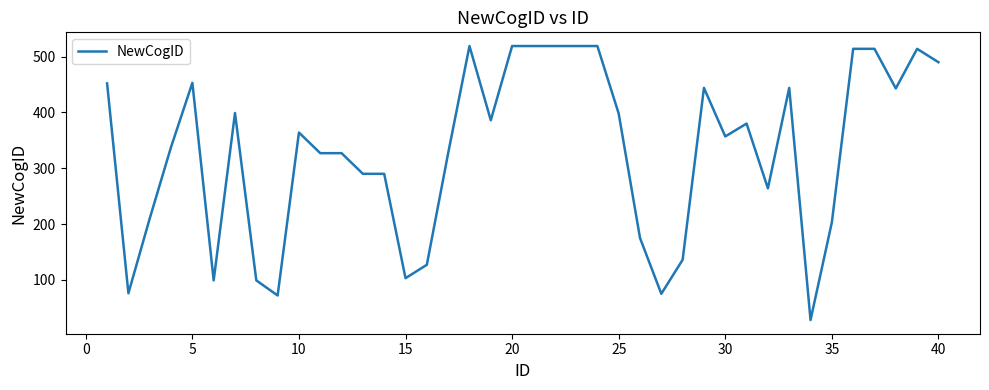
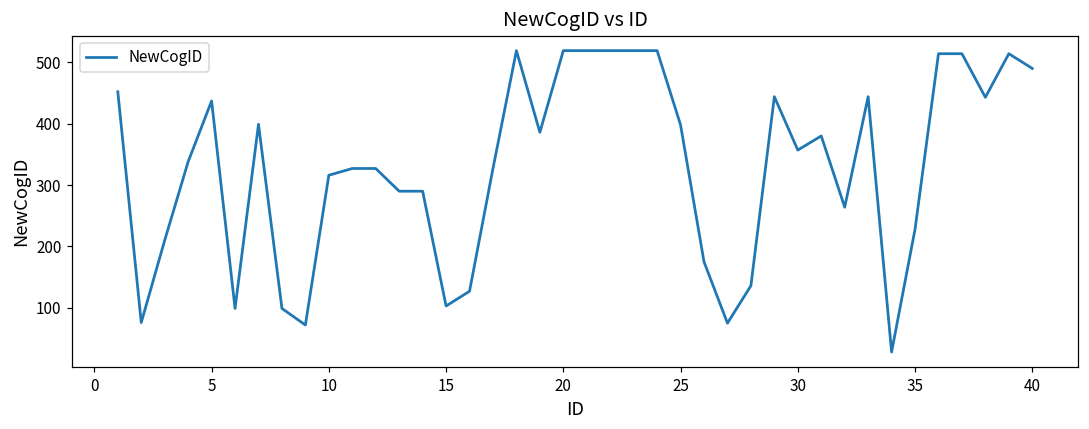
  {
-   "5": 450,
-   "10": 360,
+   "5": 440,
+   "10": 320,
    "15": 100,
    "20": 520,
    "25": 400,
    "30": 360,
-   "35": 200,
+   "35": 230,
    "40": 490
  }
